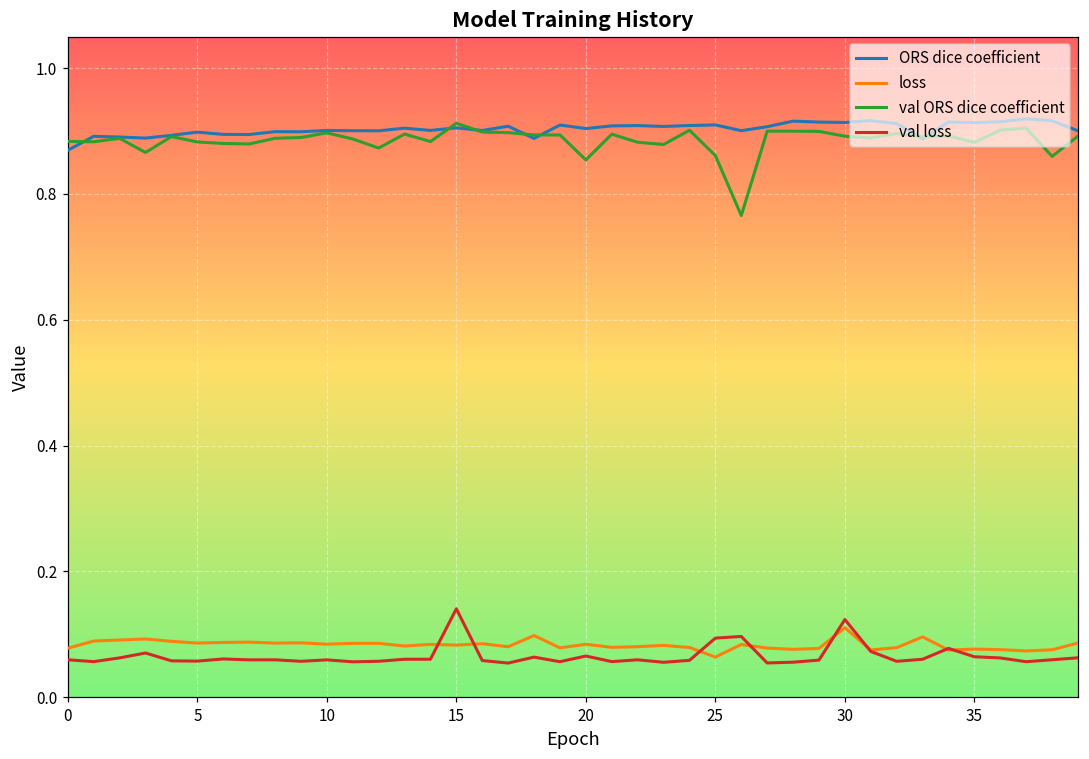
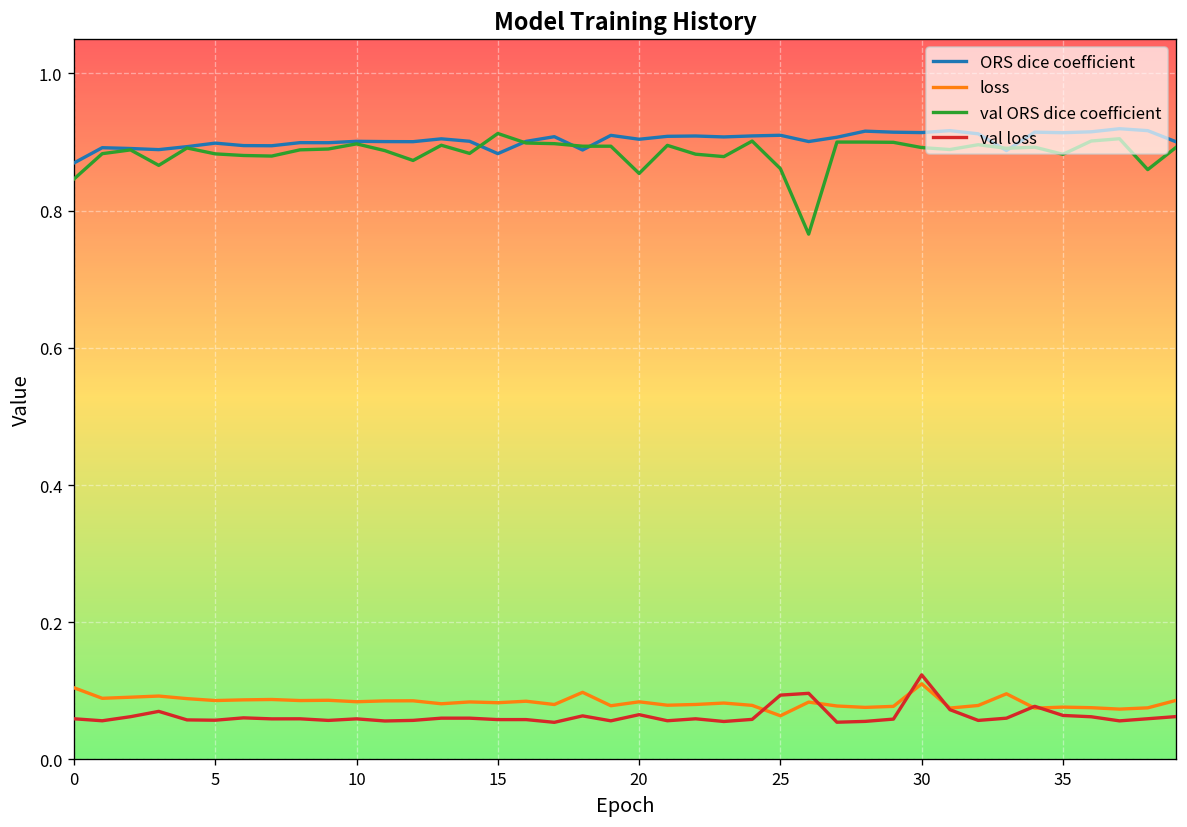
  {
    "ORS dice coefficient": {
      "0": 0.87,
      "5": 0.90,
-     "15": 0.91,
+     "15": 0.88,
      "20": 0.90,
      "25": 0.91,
      "30": 0.91
    },
    "loss": {
-     "0": 0.08,
+     "0": 0.10,
      "5": 0.09,
      "10": 0.08,
      "15": 0.08,
      "20": 0.08,
      "25": 0.06,
      "30": 0.11,
      "35": 0.08
    },
    "val ORS dice coefficient": {
-     "0": 0.88,
+     "0": 0.85,
      "5": 0.88,
      "15": 0.91,
      "20": 0.85,
      "25": 0.86,
      "30": 0.89,
      "35": 0.88
    },
    "val loss": {
      "0": 0.06,
      "5": 0.06,
      "10": 0.06,
-     "15": 0.14,
+     "15": 0.06,
      "20": 0.07,
      "25": 0.09,
      "30": 0.12,
      "35": 0.06
    }
  }
